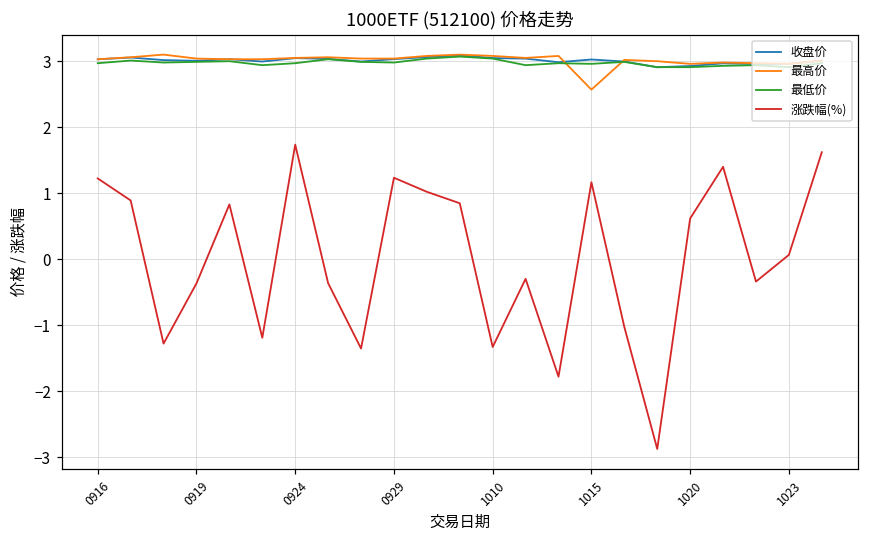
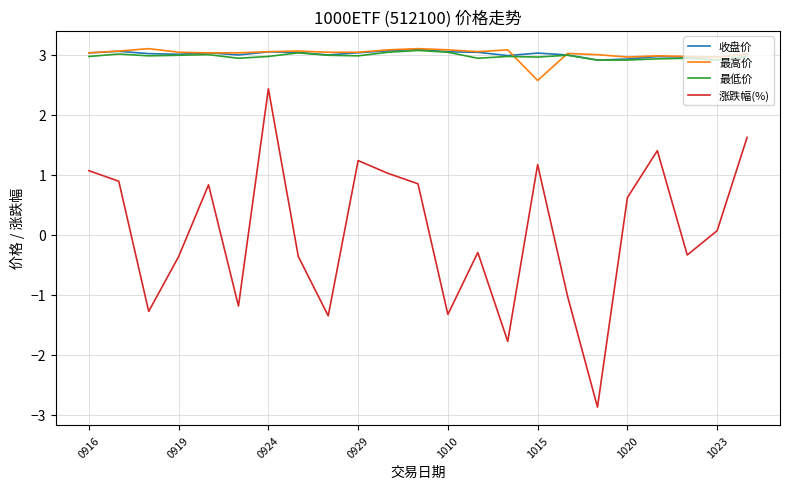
  {
    "收盘价": {
      "1015": 3.0
    },
    "最高价": {
      "1015": 2.6
    },
    "最低价": {
      "0916": 3.0,
      "0924": 3.0,
      "0929": 3.0,
      "1015": 3.0
    },
    "涨跌幅(%)": {
-     "0916": 1.2,
+     "0916": 1.1,
      "0919": -0.4,
-     "0924": 1.7,
+     "0924": 2.4,
      "0929": 1.2,
      "1010": -1.3,
      "1015": 1.2,
      "1020": 0.6,
      "1023": 0.1
    }
  }
